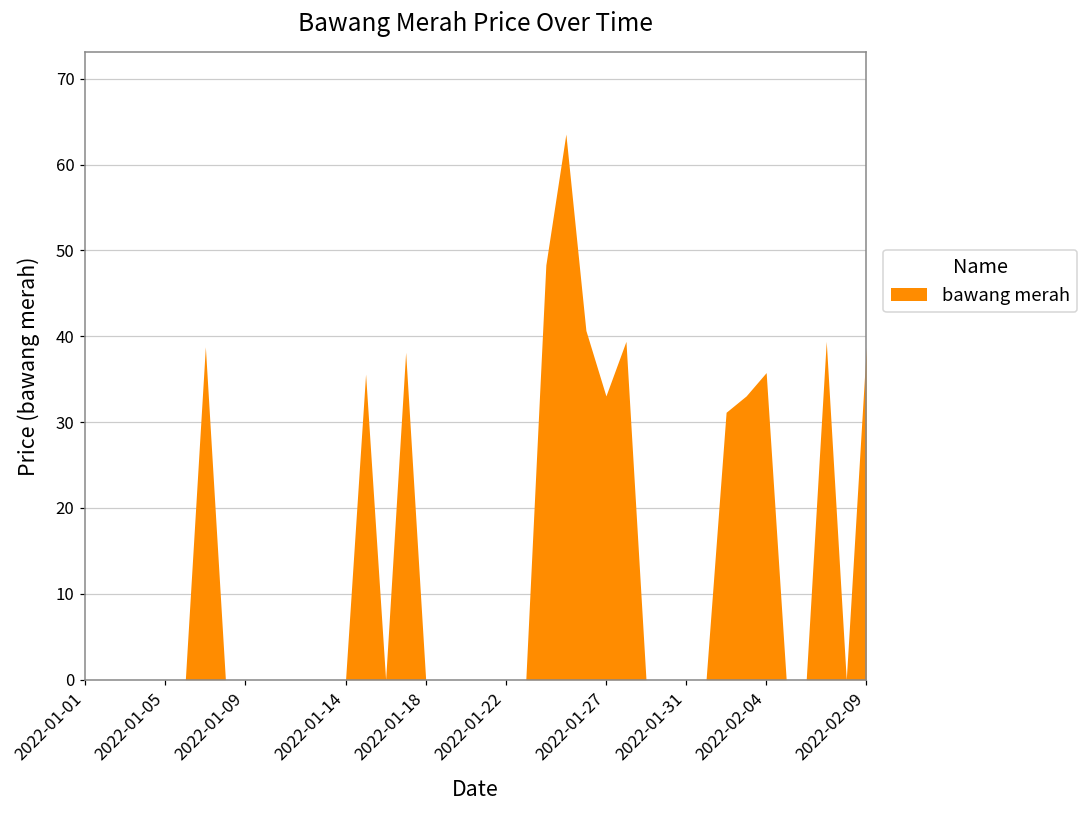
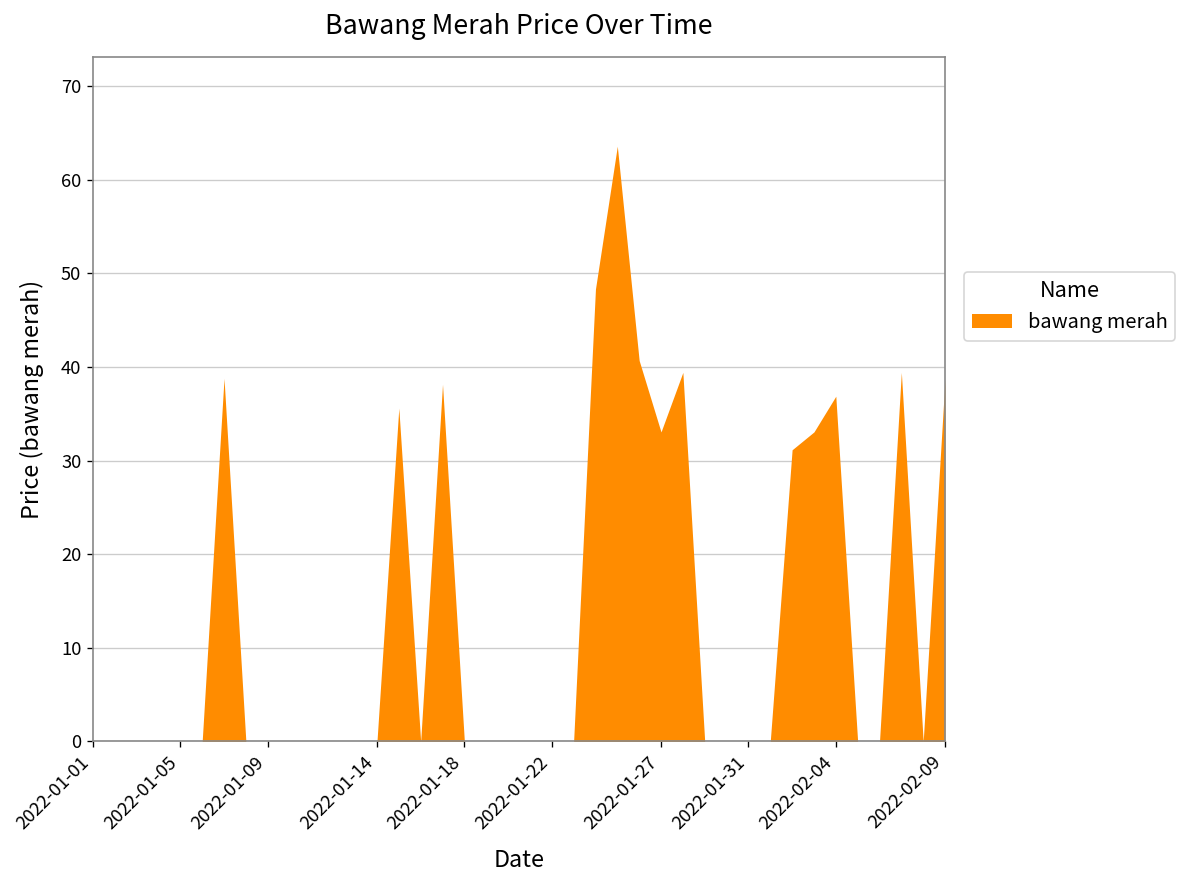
  {
    "2022-01-01": 0,
    "2022-01-05": 0,
    "2022-01-09": 0,
    "2022-01-14": 0,
    "2022-01-18": 0,
    "2022-01-22": 0,
    "2022-01-27": 33,
    "2022-01-31": 0,
-   "2022-02-04": 36,
+   "2022-02-04": 37,
    "2022-02-09": 39
  }
